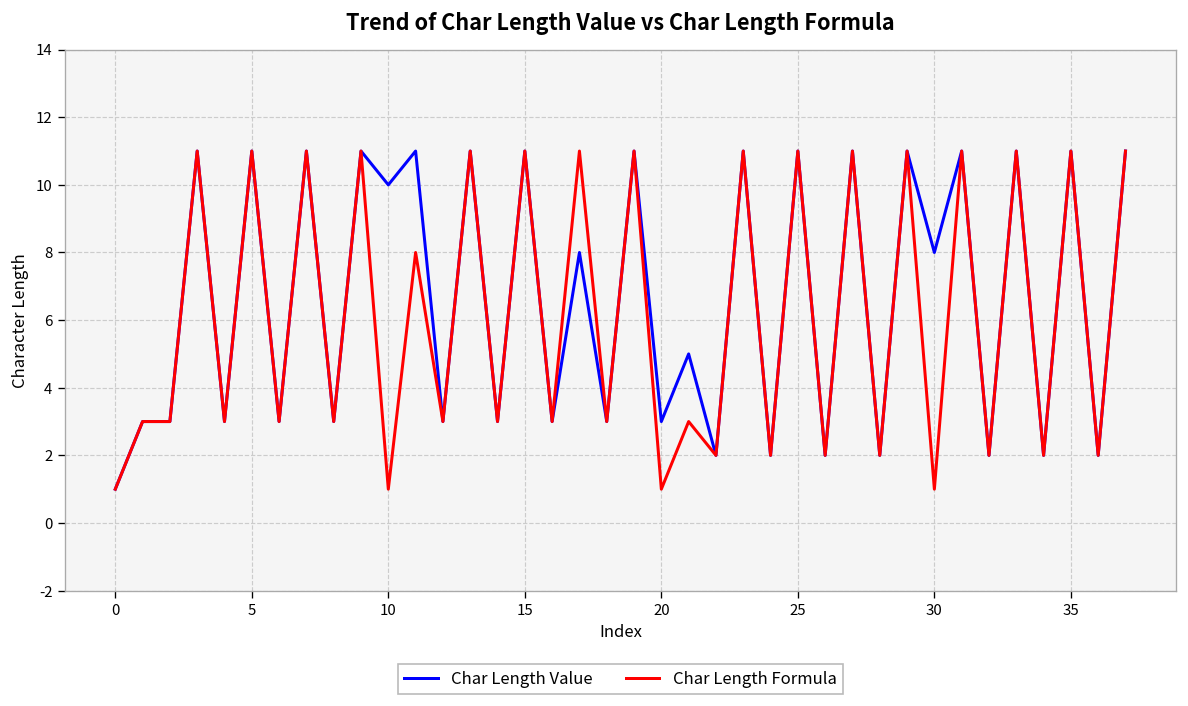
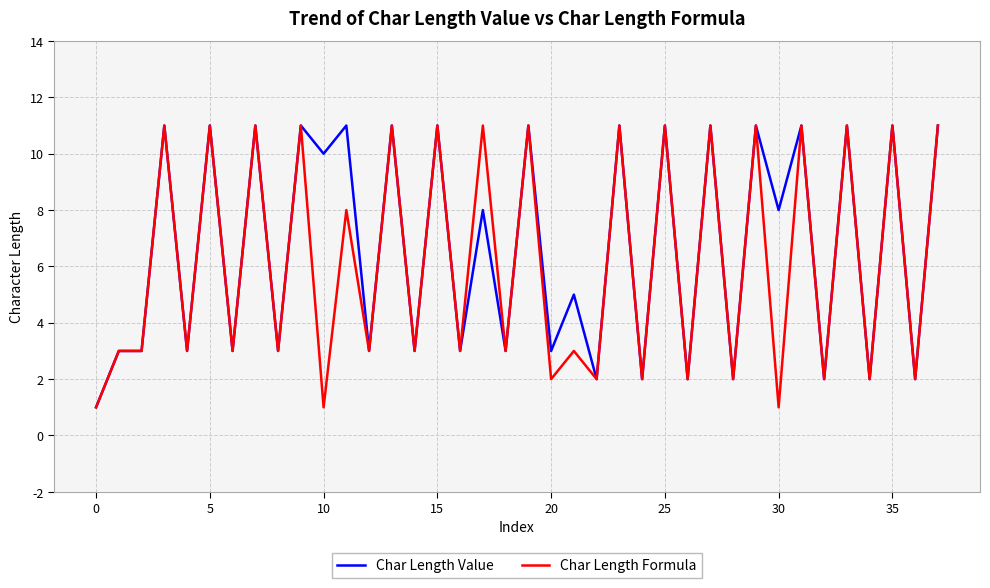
  {
    "Char Length Value": {
      "10": 10,
      "20": 3,
      "30": 8
    },
    "Char Length Formula": {
      "10": 1,
-     "20": 1,
+     "20": 2,
      "30": 1
    }
  }
